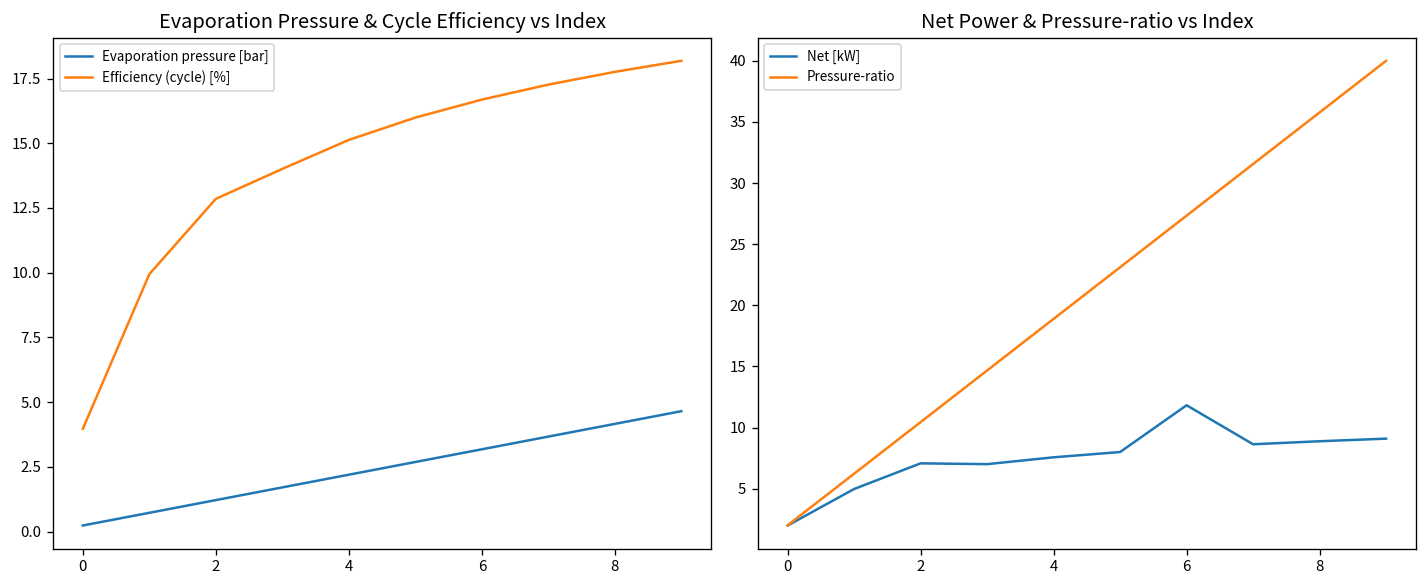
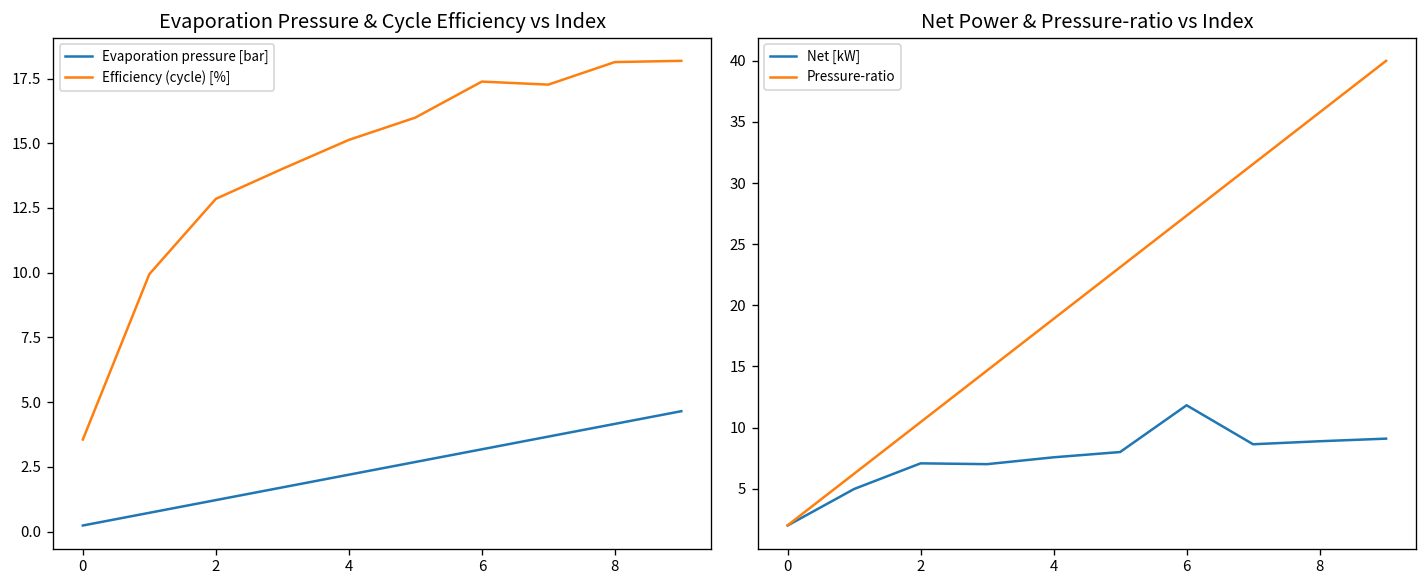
  {
    "Evaporation Pressure & Cycle Efficiency vs Index": {
      "Evaporation pressure [bar]": {
        "0": 0.2,
        "2": 1.2,
        "4": 2.2,
        "6": 3.2,
        "8": 4.2
      },
      "Efficiency (cycle) [%]": {
-       "0": 4.0,
+       "0": 3.6,
        "2": 12.9,
        "4": 15.1,
-       "6": 16.7,
-       "8": 17.8
+       "6": 17.4,
+       "8": 18.1
      }
    },
    "Net Power & Pressure-ratio vs Index": {
      "Net [kW]": {
        "2": 7.1,
        "4": 7.6,
        "6": 11.8,
        "8": 8.9
      },
      "Pressure-ratio": {
        "2": 10.4,
        "4": 18.9,
        "6": 27.3,
        "8": 35.8
      }
    }
  }
